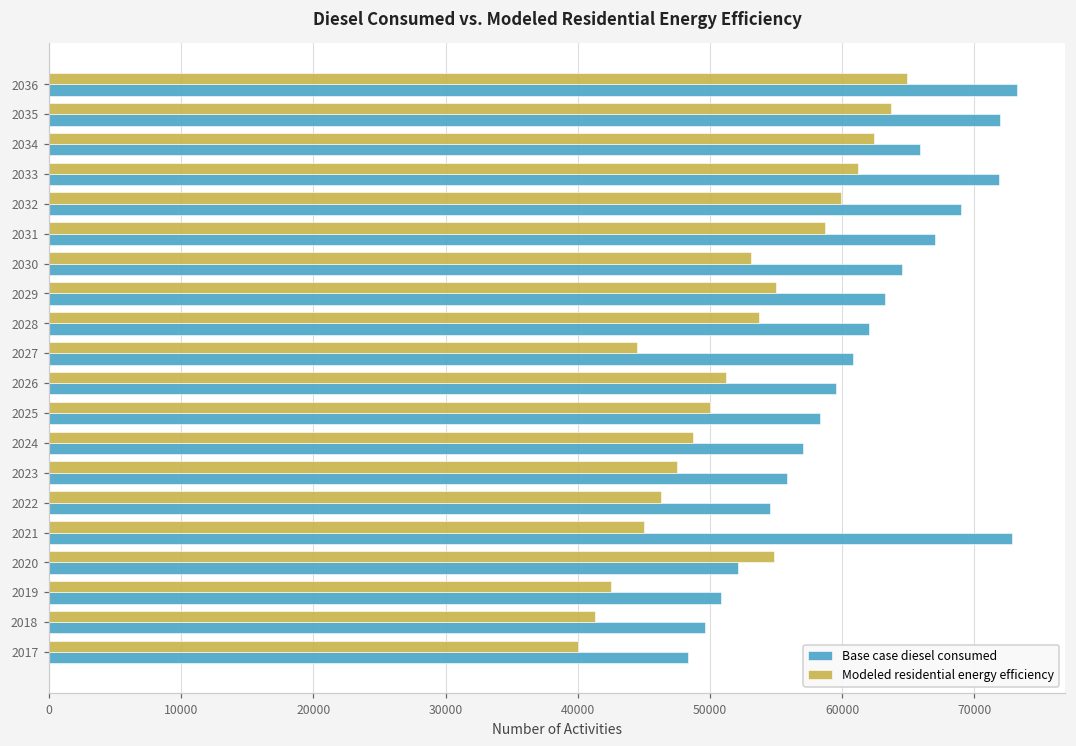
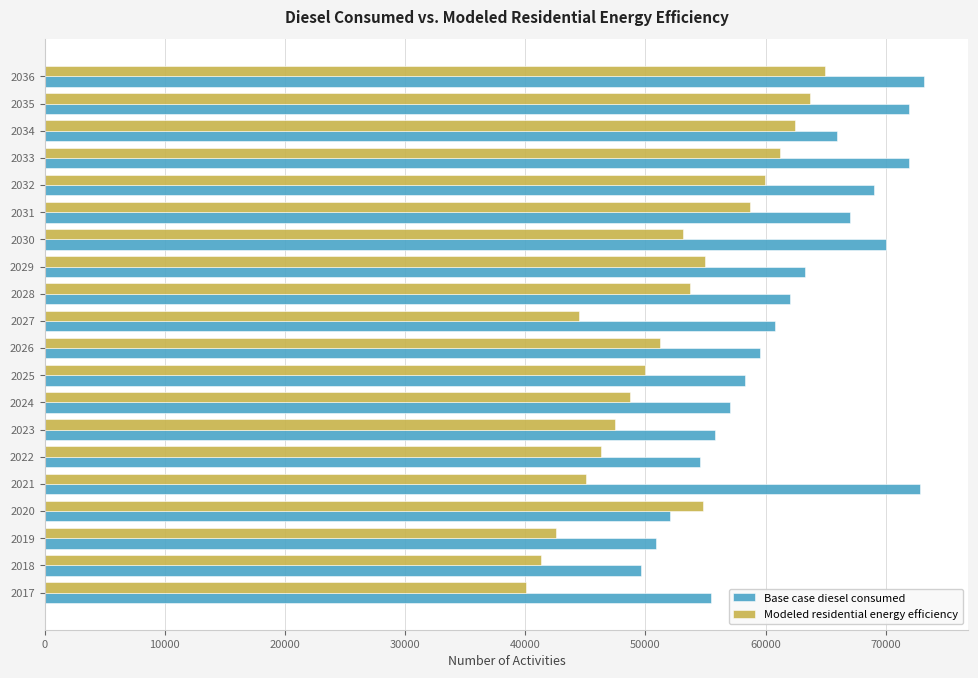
  {
    "Base case diesel consumed": {
      "2036": 73200,
      "2035": 72000,
      "2034": 65900,
      "2033": 71900,
      "2032": 69000,
      "2031": 67000,
-     "2030": 64500,
+     "2030": 70000,
      "2029": 63300,
      "2028": 62000,
      "2027": 60800,
      "2026": 59500,
      "2025": 58300,
      "2024": 57100,
      "2023": 55800,
      "2022": 54600,
      "2021": 72800,
      "2020": 52100,
      "2019": 50800,
      "2018": 49600,
-     "2017": 48400
+     "2017": 55500
    },
    "Modeled residential energy efficiency": {
      "2036": 64900,
      "2035": 63700,
      "2034": 62400,
      "2033": 61200,
      "2032": 59900,
      "2031": 58700,
      "2030": 53100,
      "2029": 55000,
      "2028": 53700,
      "2027": 44400,
      "2026": 51200,
      "2025": 50000,
      "2024": 48700,
      "2023": 47500,
      "2022": 46300,
      "2021": 45000,
      "2020": 54800,
      "2019": 42500,
      "2018": 41300,
      "2017": 40000
    }
  }
